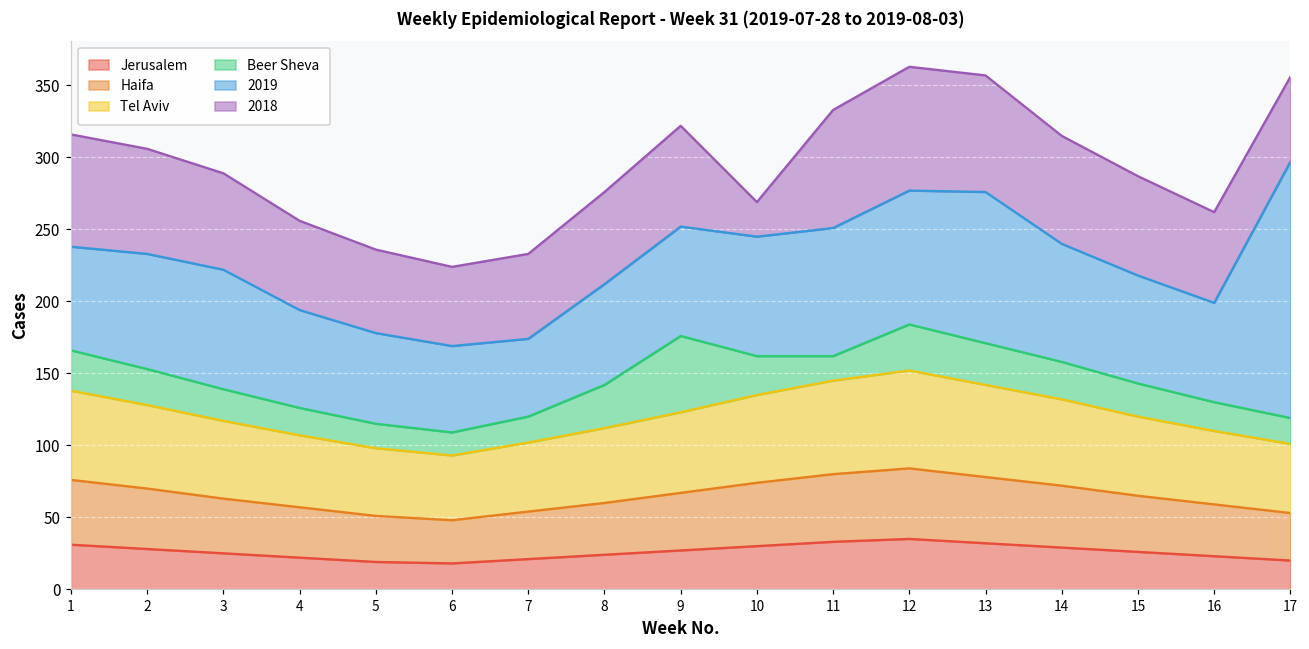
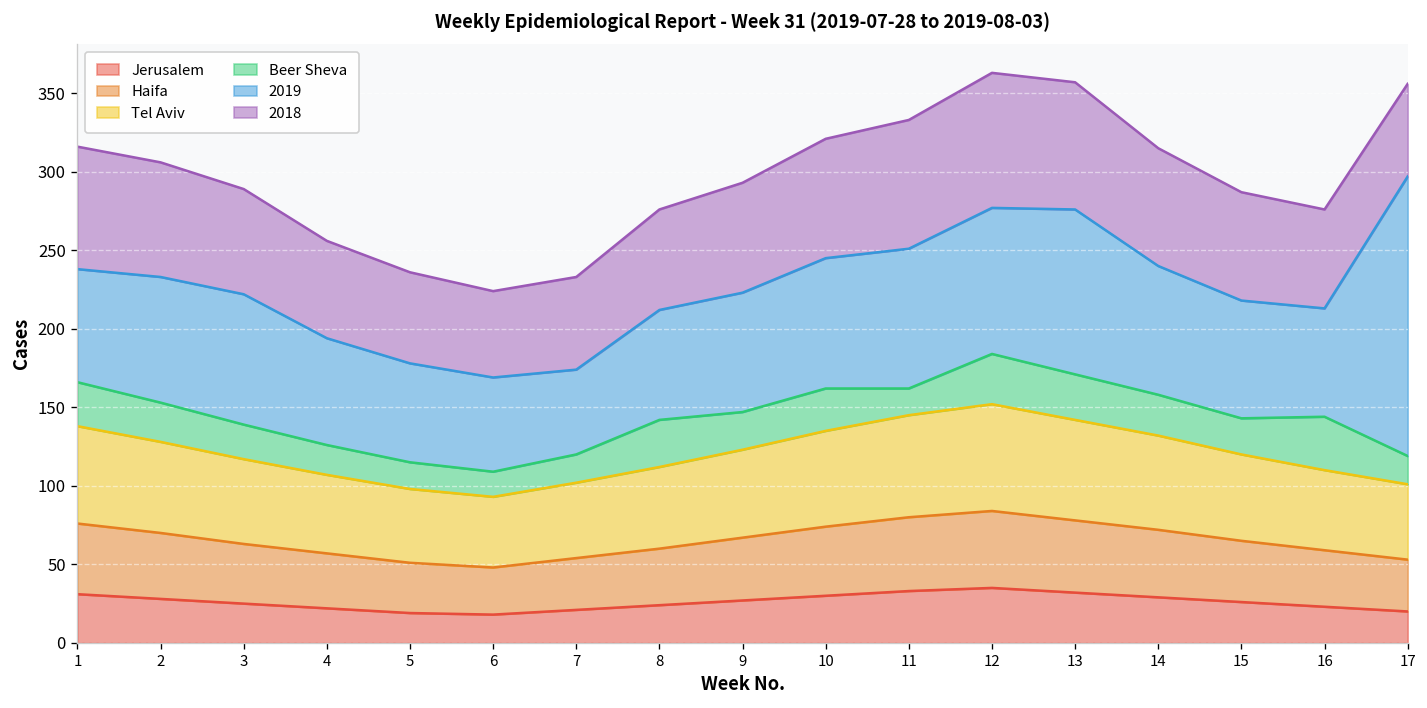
  {
    "Beer Sheva": {
      "1": 28,
      "2": 25,
      "3": 22,
      "4": 19,
      "5": 17,
      "6": 16,
      "7": 18,
      "8": 30,
-     "9": 53,
+     "9": 24,
      "10": 27,
      "11": 17,
      "12": 32,
      "13": 29,
      "14": 26,
      "15": 23,
-     "16": 20,
+     "16": 34,
      "17": 18
    },
    "2019": {
      "1": 72,
      "2": 80,
      "3": 83,
      "4": 68,
      "5": 63,
      "6": 60,
      "7": 54,
      "8": 70,
      "9": 76,
      "10": 83,
      "11": 89,
      "12": 93,
      "13": 105,
      "14": 82,
      "15": 75,
      "16": 69,
      "17": 178
    },
    "2018": {
      "1": 78,
      "2": 73,
      "3": 67,
      "4": 62,
      "5": 58,
      "6": 55,
      "7": 59,
      "8": 64,
      "9": 70,
-     "10": 24,
+     "10": 76,
      "11": 82,
      "12": 86,
      "13": 81,
      "14": 75,
      "15": 69,
      "16": 63,
      "17": 59
    }
  }
